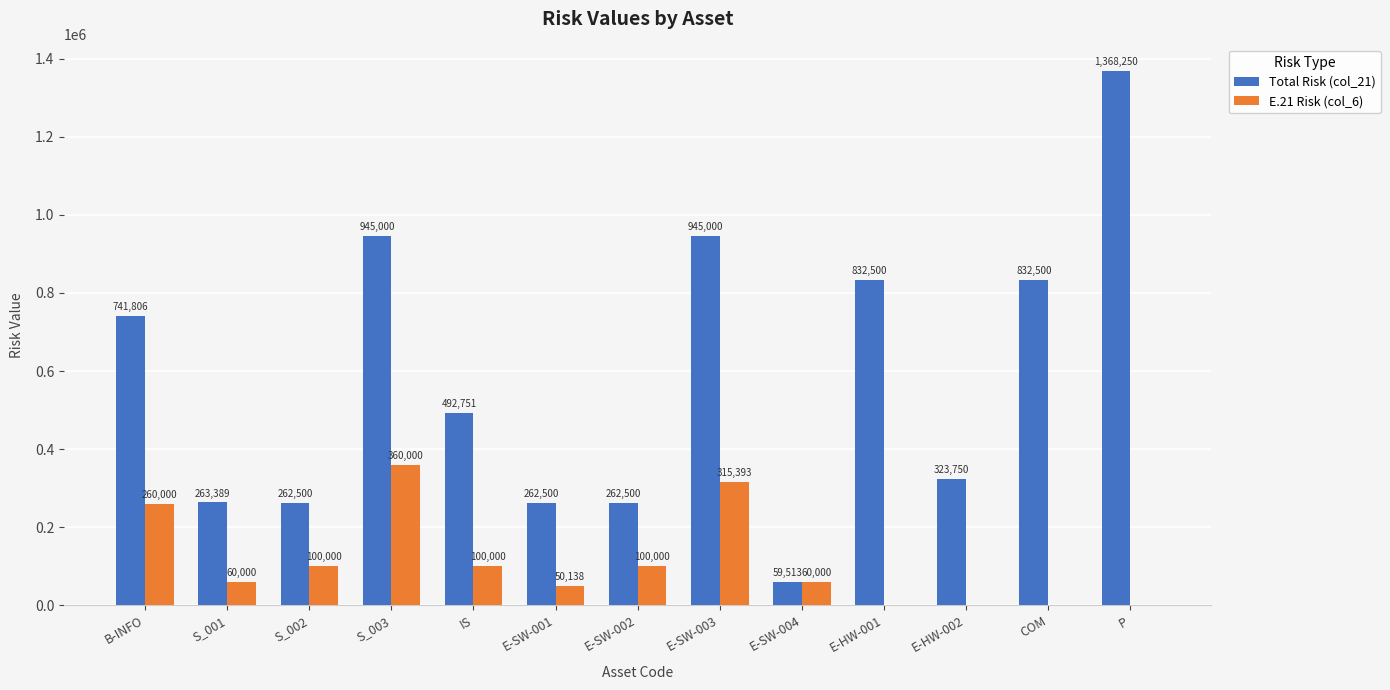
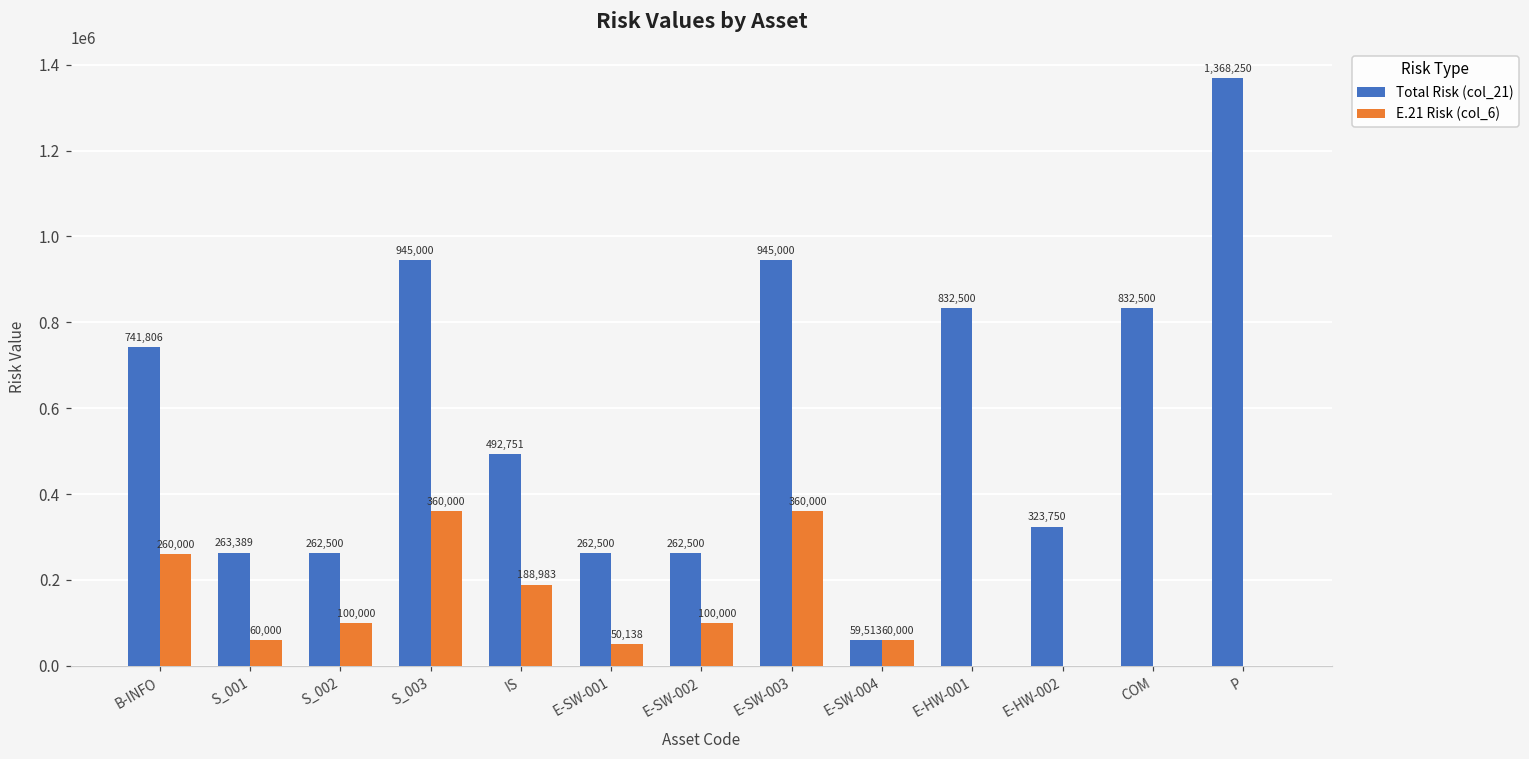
  {
    "Total Risk (col_21)": {
      "B-INFO": "741,806",
      "S_001": "263,389",
      "S_002": "262,500",
      "S_003": "945,000",
      "IS": "492,751",
      "E-SW-001": "262,500",
      "E-SW-002": "262,500",
      "E-SW-003": "945,000",
      "E-SW-004": "59,513",
      "E-HW-001": "832,500",
      "E-HW-002": "323,750",
      "COM": "832,500",
      "P": "1,368,250"
    },
    "E.21 Risk (col_6)": {
      "B-INFO": "260,000",
      "S_001": "60,000",
      "S_002": "100,000",
      "S_003": "360,000",
-     "IS": "100,000",
+     "IS": "188,983",
      "E-SW-001": "50,138",
      "E-SW-002": "100,000",
-     "E-SW-003": "315,393",
+     "E-SW-003": "360,000",
      "E-SW-004": "60,000"
    }
  }
